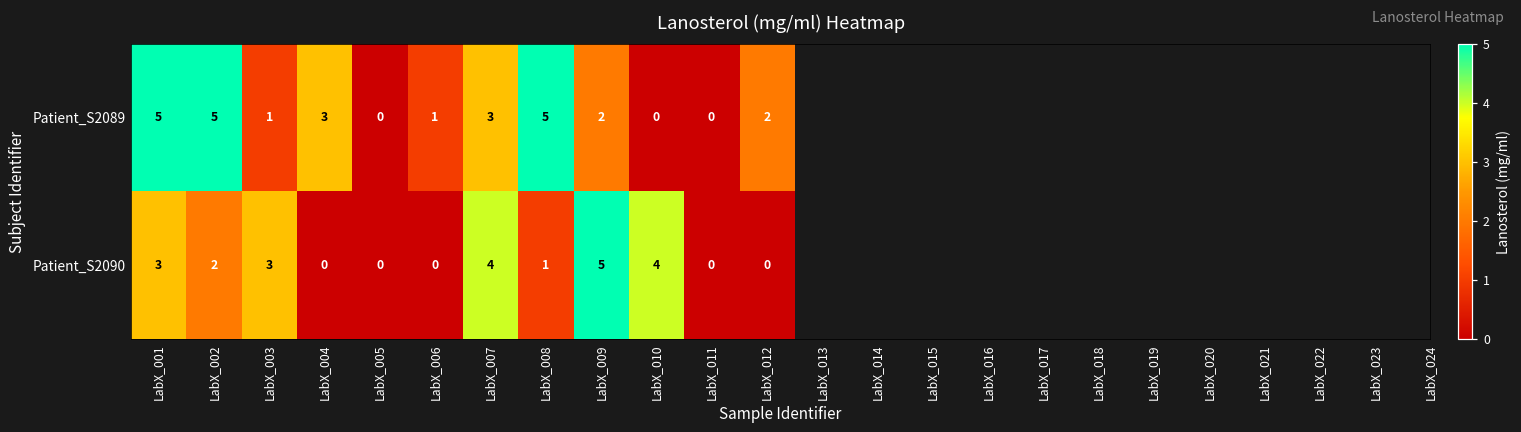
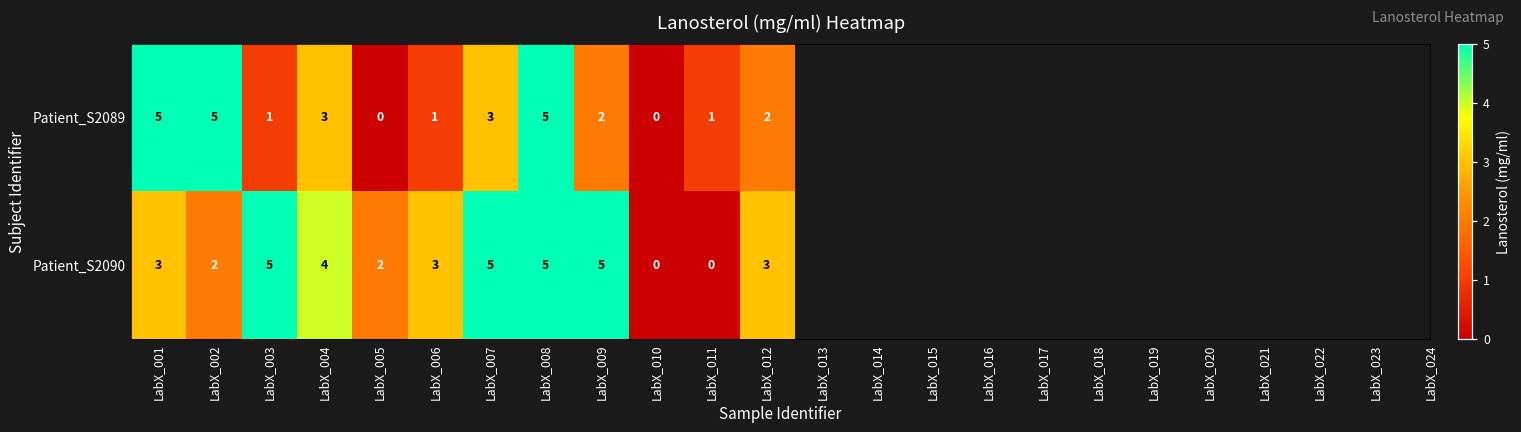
  {
    "Patient_S2089": {
      "LabX_001": 5,
      "LabX_002": 5,
      "LabX_003": 1,
      "LabX_004": 3,
      "LabX_005": 0,
      "LabX_006": 1,
      "LabX_007": 3,
      "LabX_008": 5,
      "LabX_009": 2,
      "LabX_010": 0,
-     "LabX_011": 0,
+     "LabX_011": 1,
      "LabX_012": 2
    },
    "Patient_S2090": {
      "LabX_001": 3,
      "LabX_002": 2,
-     "LabX_003": 3,
-     "LabX_004": 0,
-     "LabX_005": 0,
-     "LabX_006": 0,
-     "LabX_007": 4,
-     "LabX_008": 1,
+     "LabX_003": 5,
+     "LabX_004": 4,
+     "LabX_005": 2,
+     "LabX_006": 3,
+     "LabX_007": 5,
+     "LabX_008": 5,
      "LabX_009": 5,
-     "LabX_010": 4,
+     "LabX_010": 0,
      "LabX_011": 0,
-     "LabX_012": 0
+     "LabX_012": 3
    }
  }
